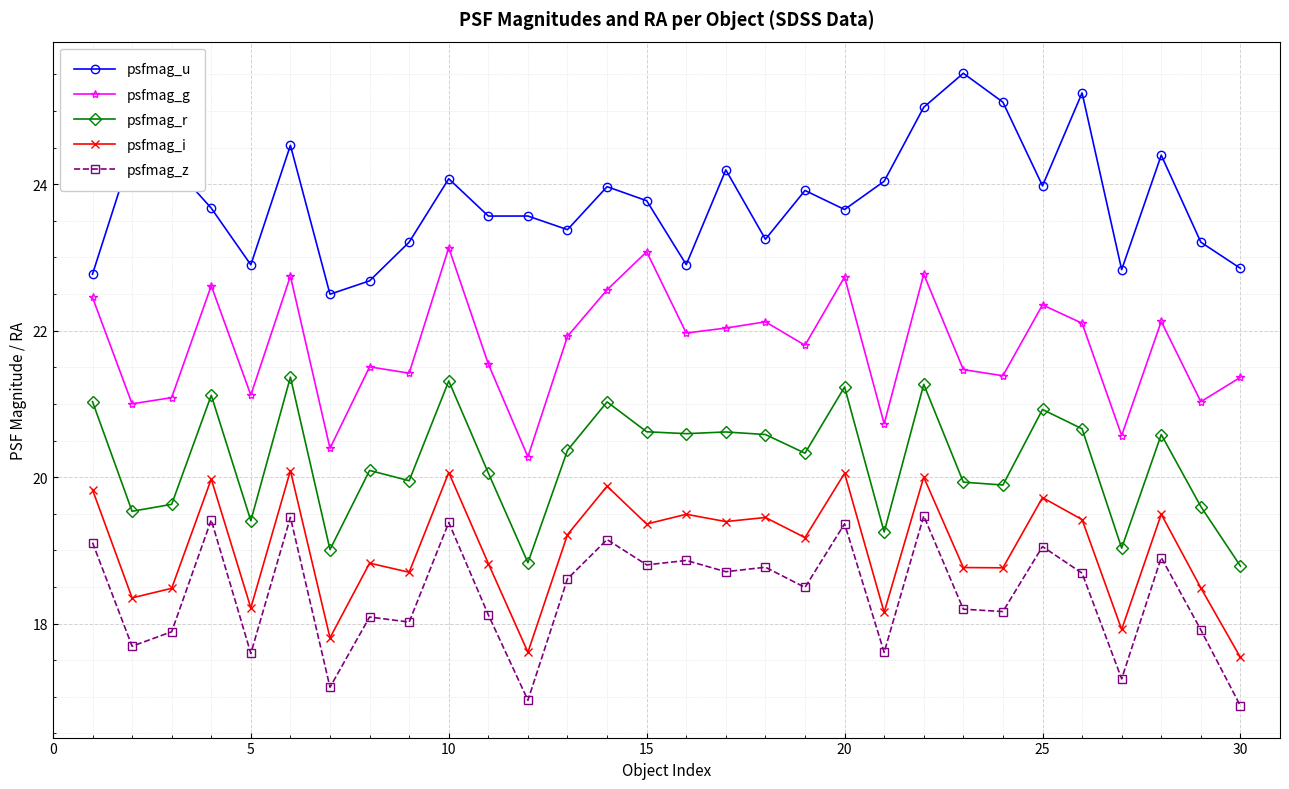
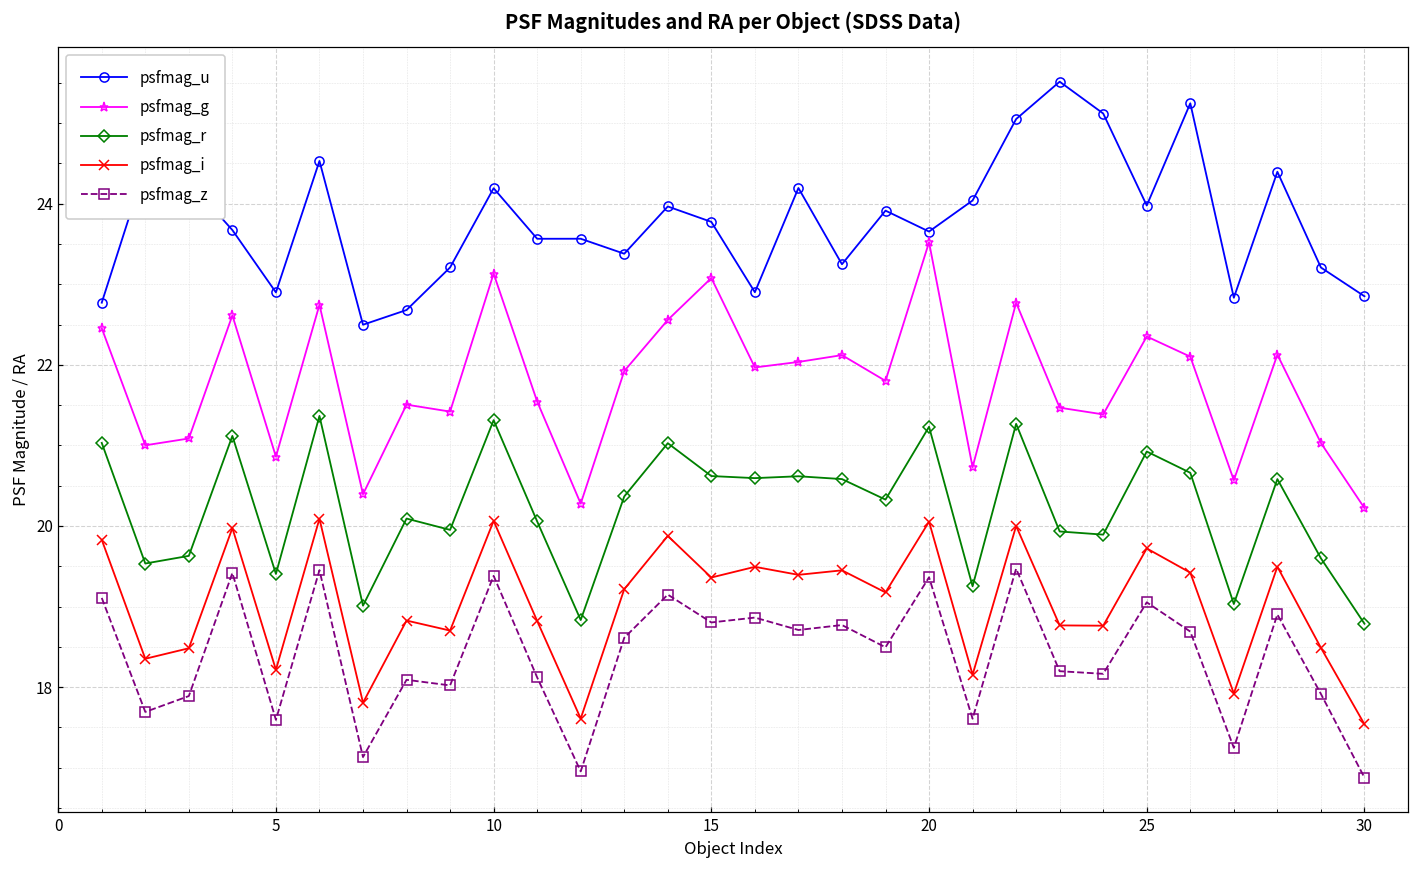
  {
    "psfmag_u": {
      "5": 22.9,
-     "10": 24.1,
+     "10": 24.2,
      "15": 23.8,
      "20": 23.7,
      "25": 24.0,
      "30": 22.9
    },
    "psfmag_g": {
-     "5": 21.1,
+     "5": 20.9,
      "10": 23.1,
      "15": 23.1,
-     "20": 22.7,
+     "20": 23.5,
      "25": 22.4,
-     "30": 21.4
+     "30": 20.2
    },
    "psfmag_r": {
      "5": 19.4,
      "10": 21.3,
      "15": 20.6,
      "20": 21.2,
      "25": 20.9,
      "30": 18.8
    },
    "psfmag_i": {
      "5": 18.2,
      "10": 20.1,
      "15": 19.4,
      "20": 20.1,
      "25": 19.7,
      "30": 17.5
    },
    "psfmag_z": {
      "5": 17.6,
      "10": 19.4,
      "15": 18.8,
      "20": 19.4,
      "25": 19.1,
      "30": 16.9
    }
  }
